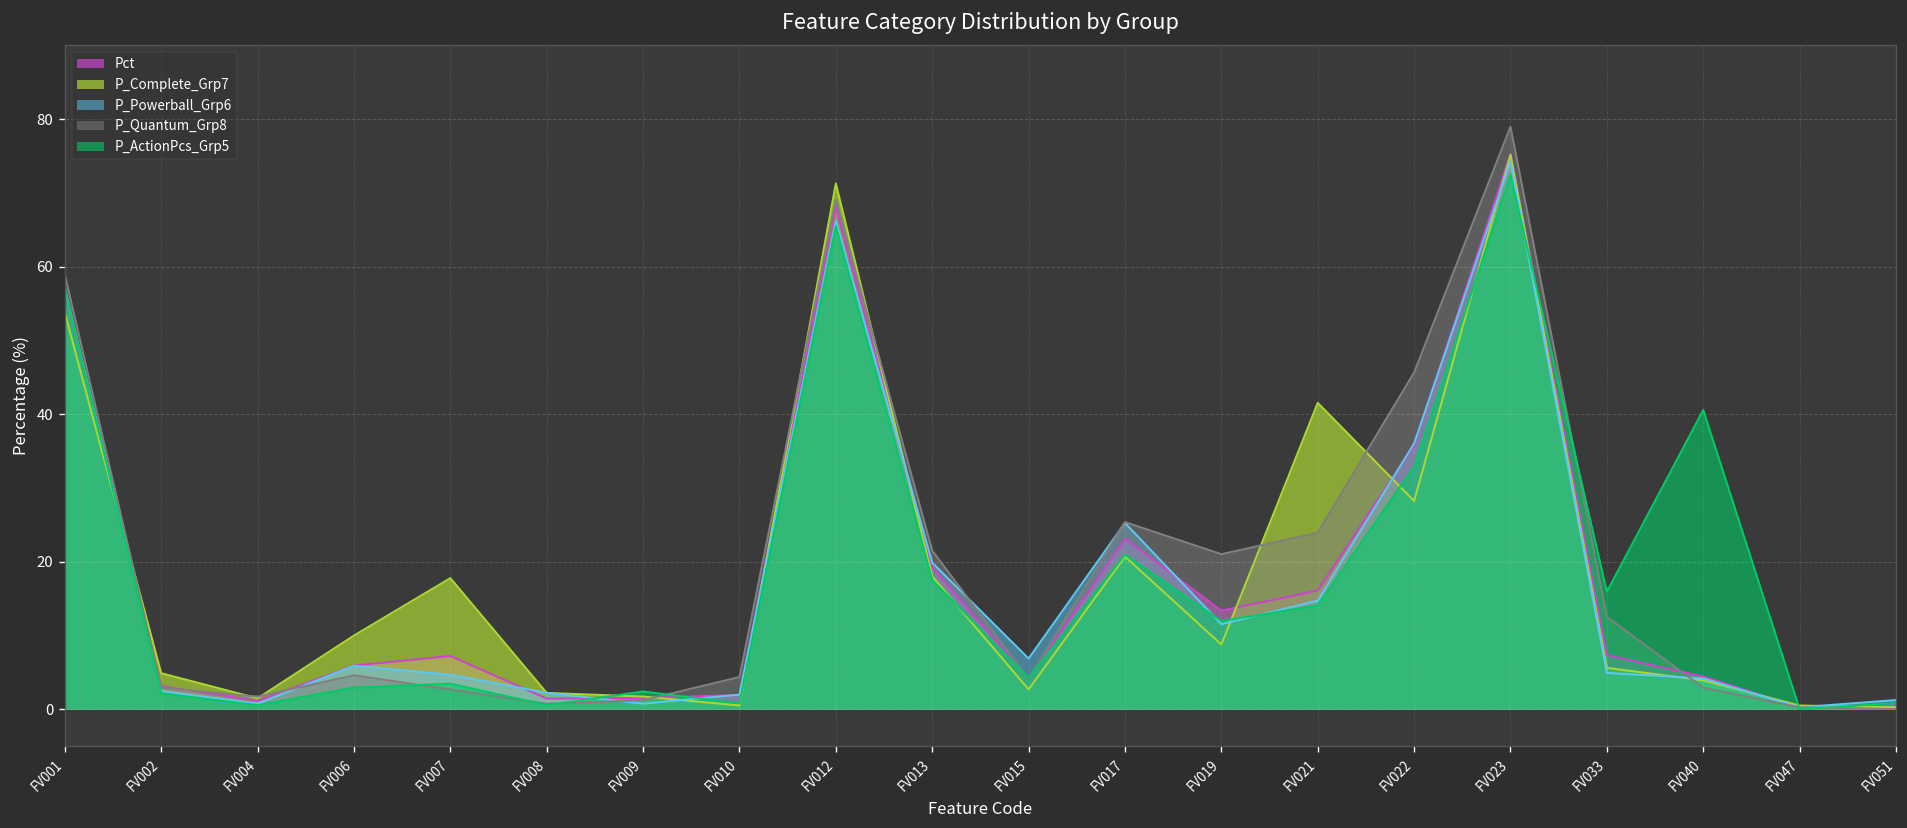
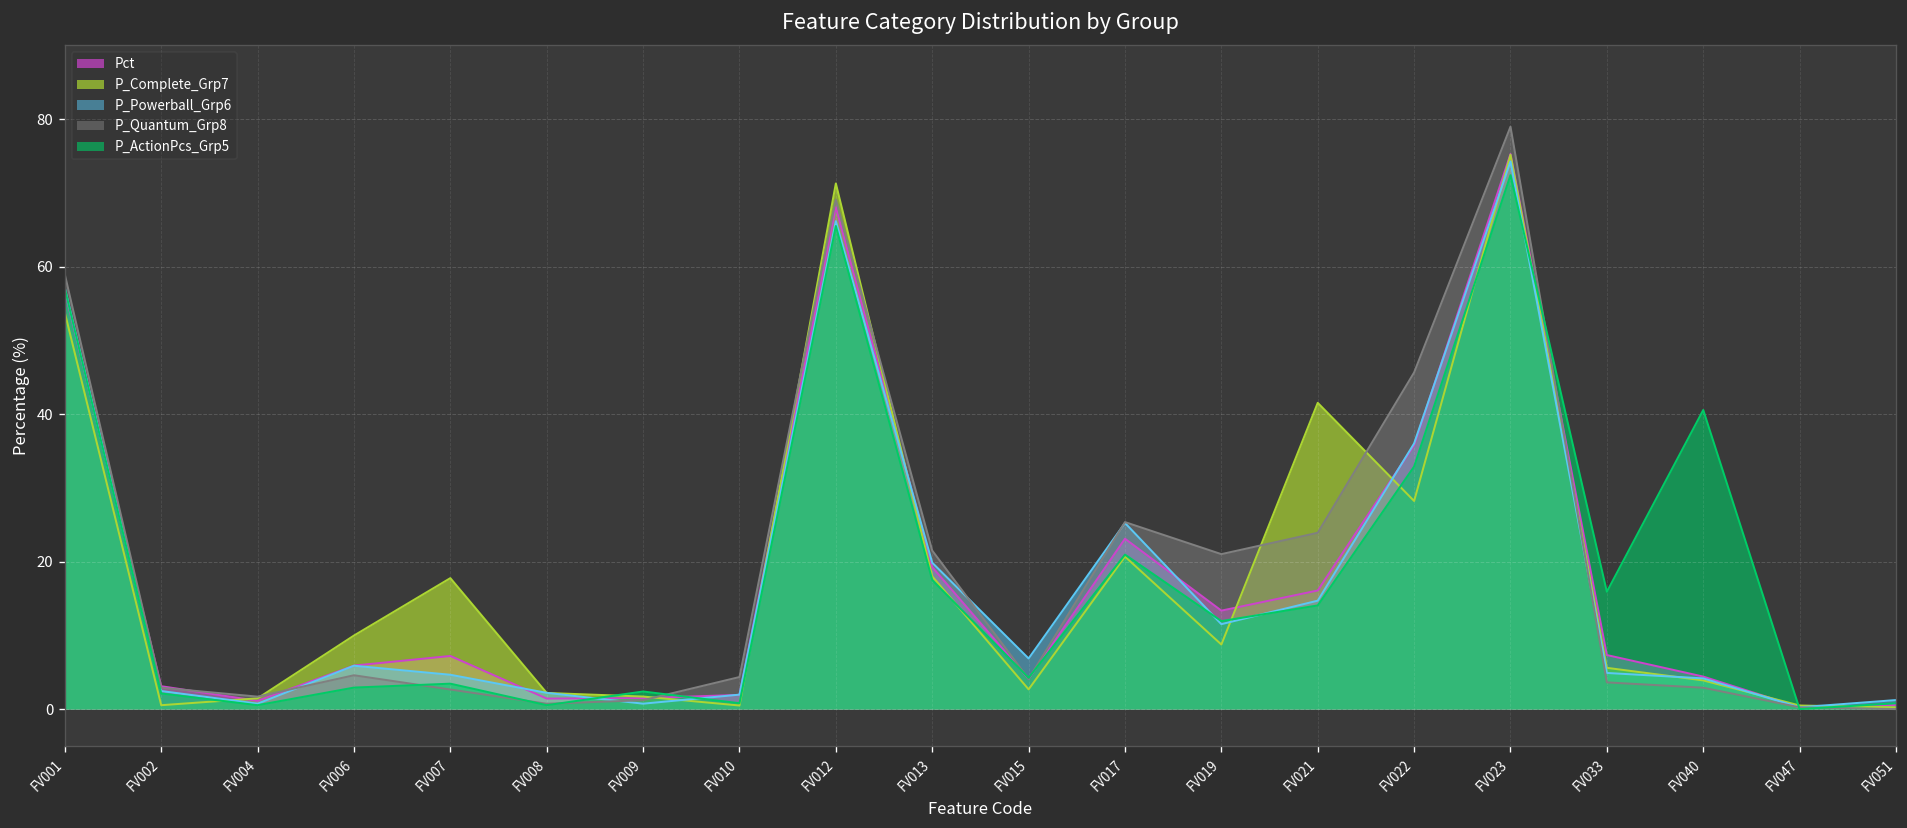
  {
    "Pct": {
      "FV007": 7,
      "FV008": 1,
      "FV012": 68,
      "FV013": 19,
      "FV017": 23,
      "FV019": 13,
      "FV021": 16,
      "FV033": 7
    },
    "P_Complete_Grp7": {
      "FV001": 54,
-     "FV002": 5,
+     "FV002": 1,
      "FV006": 10,
      "FV007": 18,
      "FV012": 71,
      "FV013": 18,
      "FV015": 3,
      "FV019": 9,
      "FV021": 42,
      "FV022": 28,
      "FV033": 6
    },
    "P_Powerball_Grp6": {
      "FV007": 5,
      "FV009": 1,
      "FV012": 66,
      "FV013": 20,
      "FV015": 7,
      "FV021": 15,
      "FV023": 74,
      "FV033": 5,
      "FV051": 1
    },
    "P_Quantum_Grp8": {
      "FV001": 59,
      "FV006": 5,
      "FV007": 3,
      "FV010": 4,
      "FV012": 69,
      "FV013": 21,
      "FV019": 21,
      "FV021": 24,
      "FV022": 46,
      "FV023": 79,
-     "FV033": 13,
+     "FV033": 4,
      "FV040": 3
    },
    "P_ActionPcs_Grp5": {
      "FV006": 3,
      "FV007": 3,
      "FV009": 2,
      "FV012": 66,
      "FV013": 18,
      "FV021": 14,
      "FV022": 33,
      "FV023": 72,
      "FV033": 16,
      "FV040": 41
    }
  }
